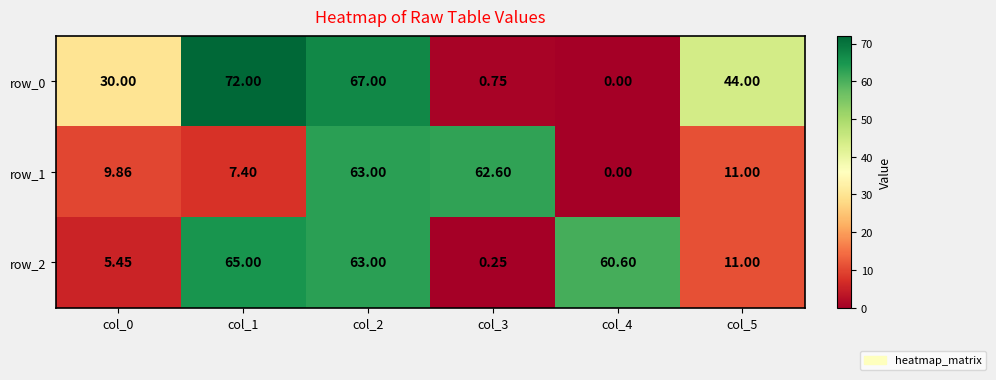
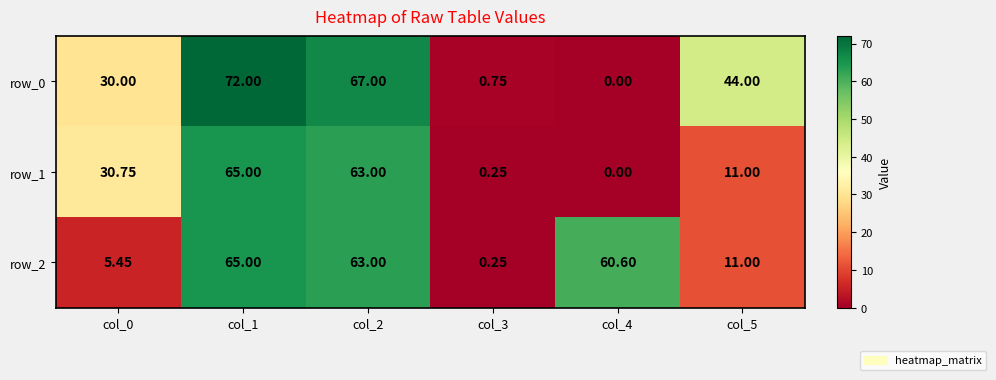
  {
    "row_0": {
      "col_0": 30.00,
      "col_1": 72.00,
      "col_2": 67.00,
      "col_3": 0.75,
      "col_4": 0.00,
      "col_5": 44.00
    },
    "row_1": {
-     "col_0": 9.86,
-     "col_1": 7.40,
+     "col_0": 30.75,
+     "col_1": 65.00,
      "col_2": 63.00,
-     "col_3": 62.60,
+     "col_3": 0.25,
      "col_4": 0.00,
      "col_5": 11.00
    },
    "row_2": {
      "col_0": 5.45,
      "col_1": 65.00,
      "col_2": 63.00,
      "col_3": 0.25,
      "col_4": 60.60,
      "col_5": 11.00
    }
  }
